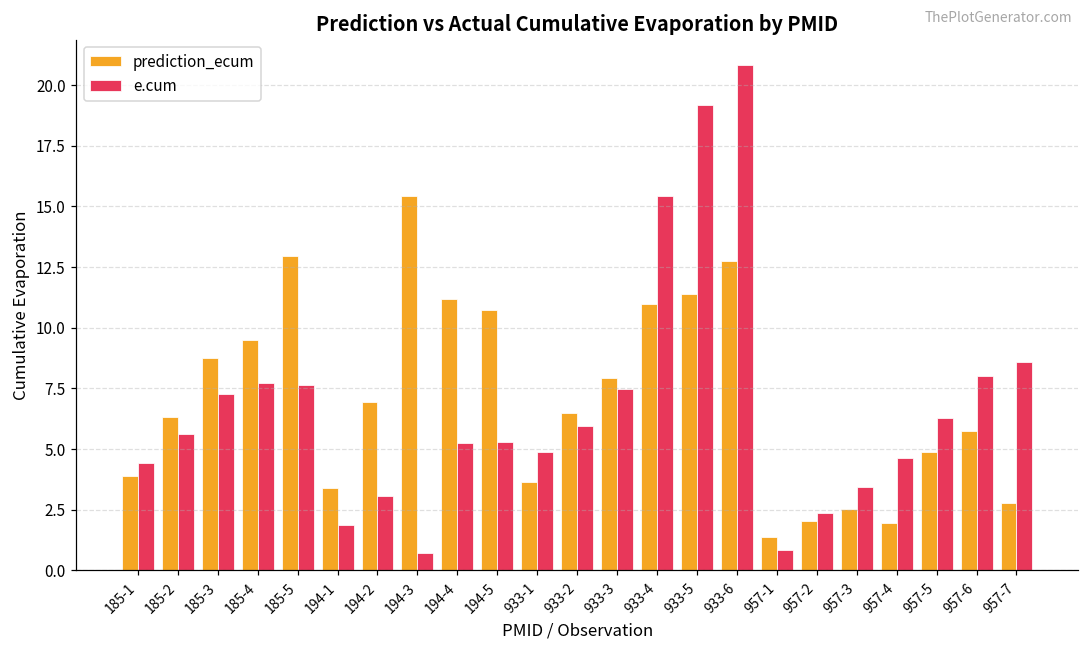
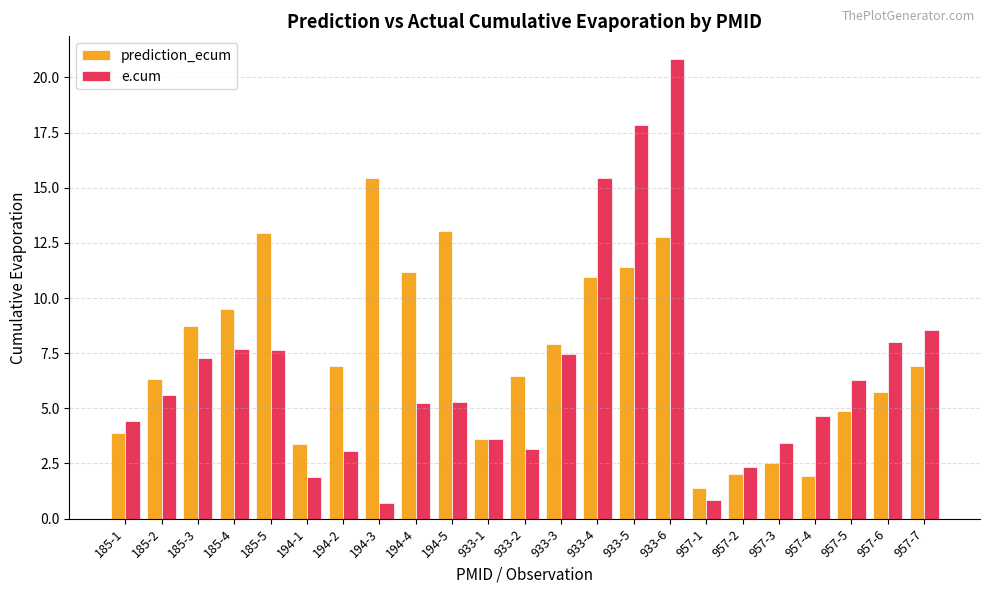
  {
    "prediction_ecum": {
      "185-1": 3.9,
      "185-2": 6.3,
      "185-3": 8.7,
      "185-4": 9.5,
      "185-5": 13.0,
      "194-1": 3.4,
      "194-2": 6.9,
      "194-3": 15.4,
      "194-4": 11.2,
-     "194-5": 10.7,
+     "194-5": 13.0,
      "933-1": 3.6,
      "933-2": 6.5,
      "933-3": 7.9,
      "933-4": 11.0,
      "933-5": 11.4,
      "933-6": 12.8,
      "957-1": 1.4,
      "957-2": 2.0,
      "957-3": 2.5,
      "957-4": 2.0,
      "957-5": 4.9,
      "957-6": 5.8,
-     "957-7": 2.8
+     "957-7": 6.9
    },
    "e.cum": {
      "185-1": 4.4,
      "185-2": 5.6,
      "185-3": 7.3,
      "185-4": 7.7,
      "185-5": 7.7,
      "194-1": 1.9,
      "194-2": 3.1,
      "194-3": 0.7,
      "194-4": 5.2,
      "194-5": 5.3,
-     "933-1": 4.9,
-     "933-2": 5.9,
+     "933-1": 3.6,
+     "933-2": 3.2,
      "933-3": 7.5,
      "933-4": 15.4,
-     "933-5": 19.2,
+     "933-5": 17.8,
      "933-6": 20.8,
      "957-1": 0.9,
      "957-2": 2.4,
      "957-3": 3.4,
      "957-4": 4.6,
      "957-5": 6.3,
      "957-6": 8.0,
      "957-7": 8.6
    }
  }
